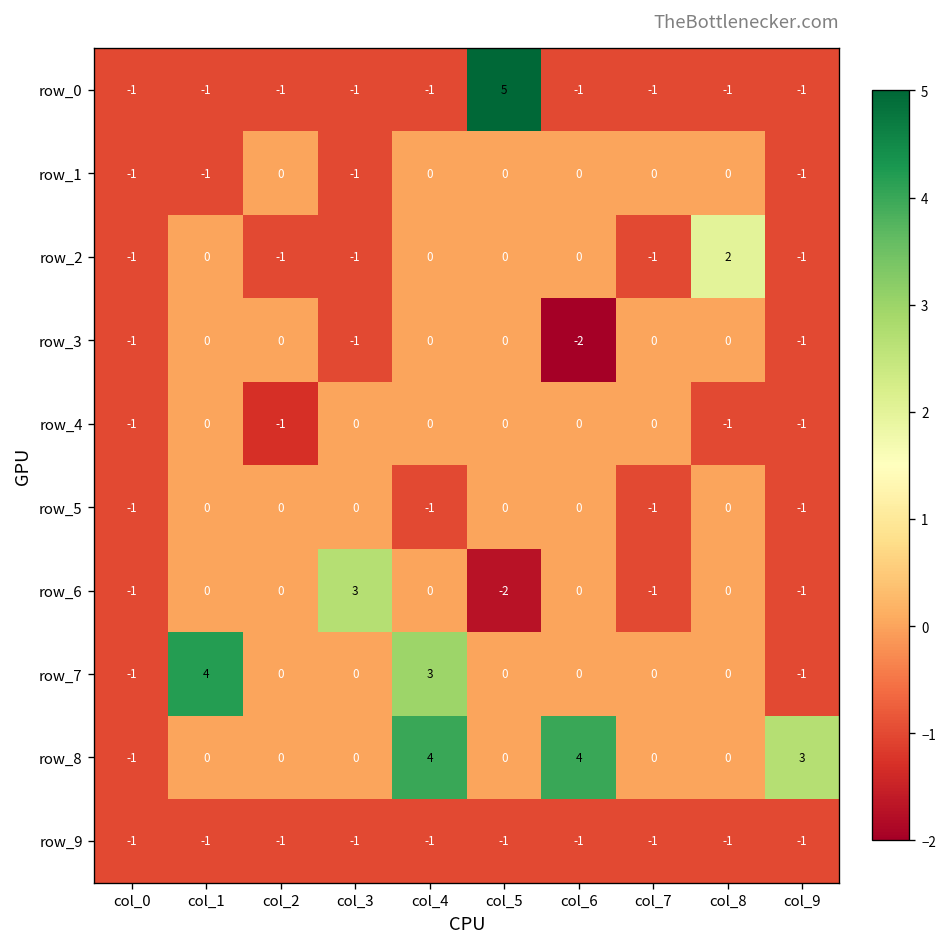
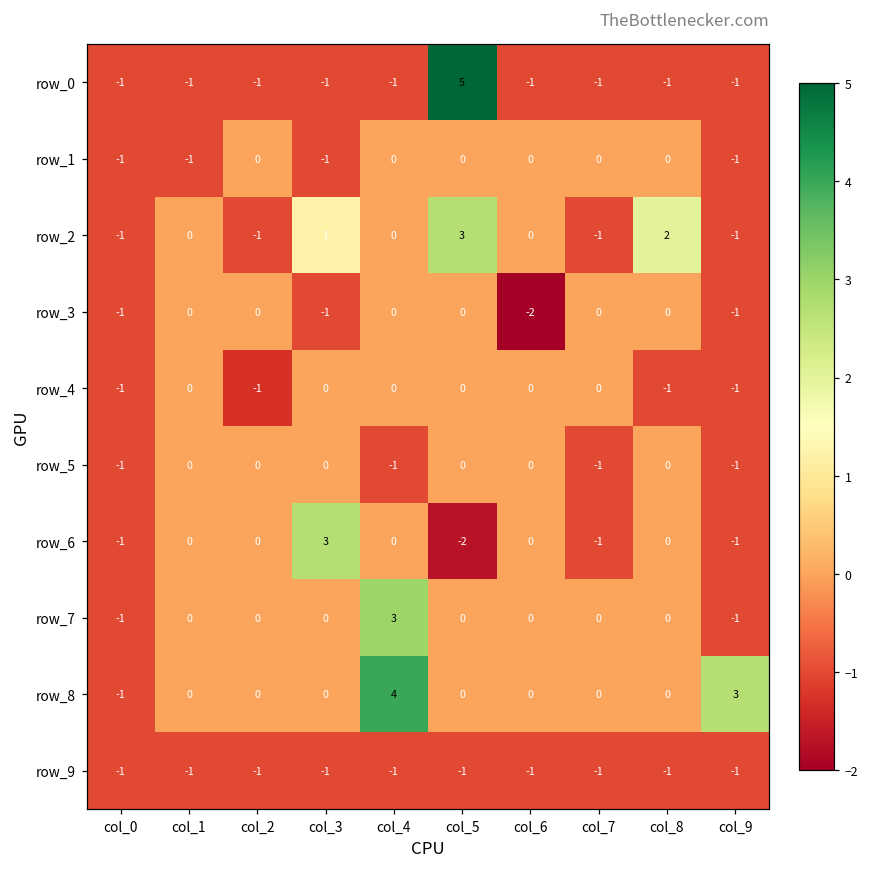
  {
    "row_0": {
      "col_0": -1,
      "col_1": -1,
      "col_2": -1,
      "col_3": -1,
      "col_4": -1,
      "col_5": 5,
      "col_6": -1,
      "col_7": -1,
      "col_8": -1,
      "col_9": -1
    },
    "row_1": {
      "col_0": -1,
      "col_1": -1,
      "col_2": 0,
      "col_3": -1,
      "col_4": 0,
      "col_5": 0,
      "col_6": 0,
      "col_7": 0,
      "col_8": 0,
      "col_9": -1
    },
    "row_2": {
      "col_0": -1,
      "col_1": 0,
      "col_2": -1,
-     "col_3": -1,
+     "col_3": 1,
      "col_4": 0,
-     "col_5": 0,
+     "col_5": 3,
      "col_6": 0,
      "col_7": -1,
      "col_8": 2,
      "col_9": -1
    },
    "row_3": {
      "col_0": -1,
      "col_1": 0,
      "col_2": 0,
      "col_3": -1,
      "col_4": 0,
      "col_5": 0,
      "col_6": -2,
      "col_7": 0,
      "col_8": 0,
      "col_9": -1
    },
    "row_4": {
      "col_0": -1,
      "col_1": 0,
      "col_2": -1,
      "col_3": 0,
      "col_4": 0,
      "col_5": 0,
      "col_6": 0,
      "col_7": 0,
      "col_8": -1,
      "col_9": -1
    },
    "row_5": {
      "col_0": -1,
      "col_1": 0,
      "col_2": 0,
      "col_3": 0,
      "col_4": -1,
      "col_5": 0,
      "col_6": 0,
      "col_7": -1,
      "col_8": 0,
      "col_9": -1
    },
    "row_6": {
      "col_0": -1,
      "col_1": 0,
      "col_2": 0,
      "col_3": 3,
      "col_4": 0,
      "col_5": -2,
      "col_6": 0,
      "col_7": -1,
      "col_8": 0,
      "col_9": -1
    },
    "row_7": {
      "col_0": -1,
-     "col_1": 4,
+     "col_1": 0,
      "col_2": 0,
      "col_3": 0,
      "col_4": 3,
      "col_5": 0,
      "col_6": 0,
      "col_7": 0,
      "col_8": 0,
      "col_9": -1
    },
    "row_8": {
      "col_0": -1,
      "col_1": 0,
      "col_2": 0,
      "col_3": 0,
      "col_4": 4,
      "col_5": 0,
-     "col_6": 4,
+     "col_6": 0,
      "col_7": 0,
      "col_8": 0,
      "col_9": 3
    },
    "row_9": {
      "col_0": -1,
      "col_1": -1,
      "col_2": -1,
      "col_3": -1,
      "col_4": -1,
      "col_5": -1,
      "col_6": -1,
      "col_7": -1,
      "col_8": -1,
      "col_9": -1
    }
  }
